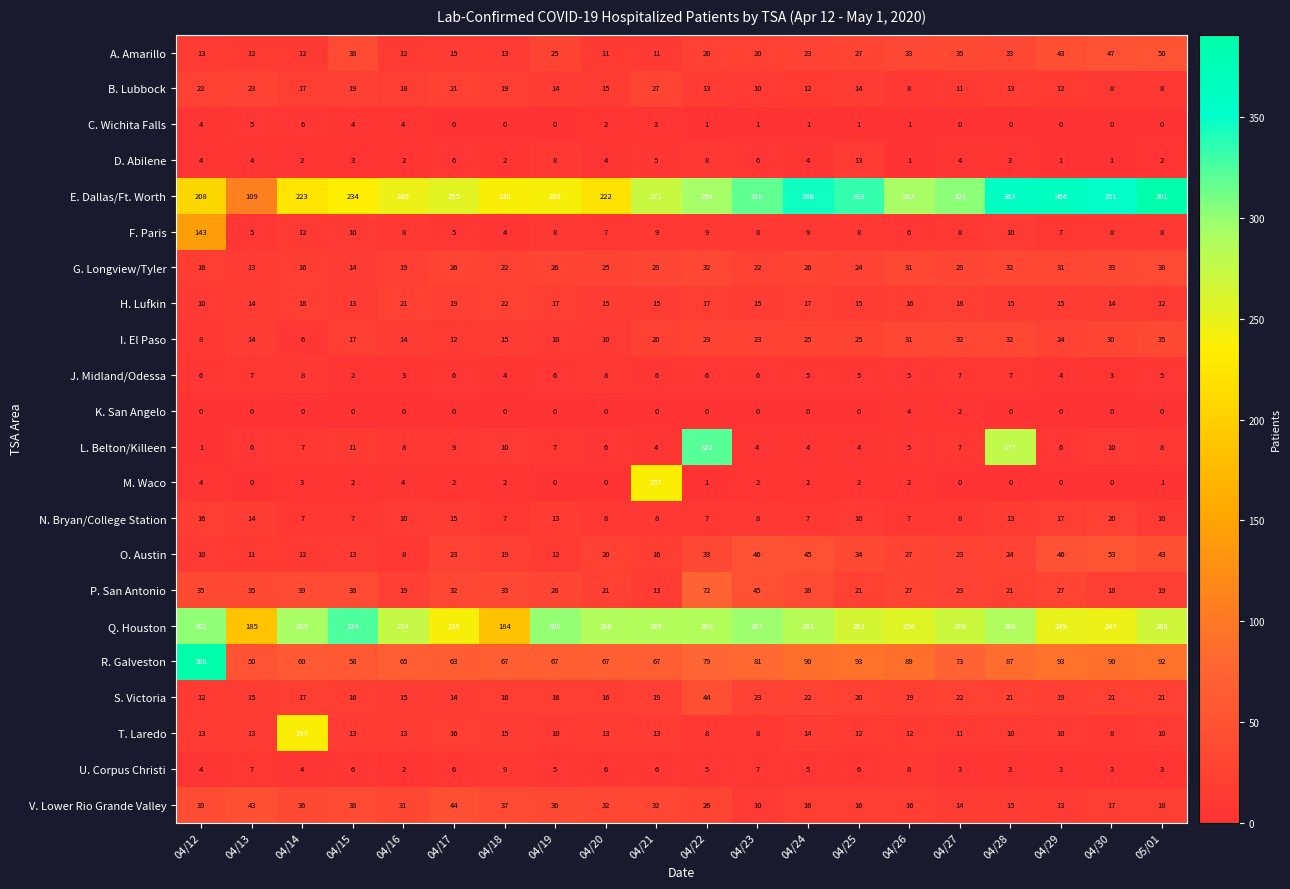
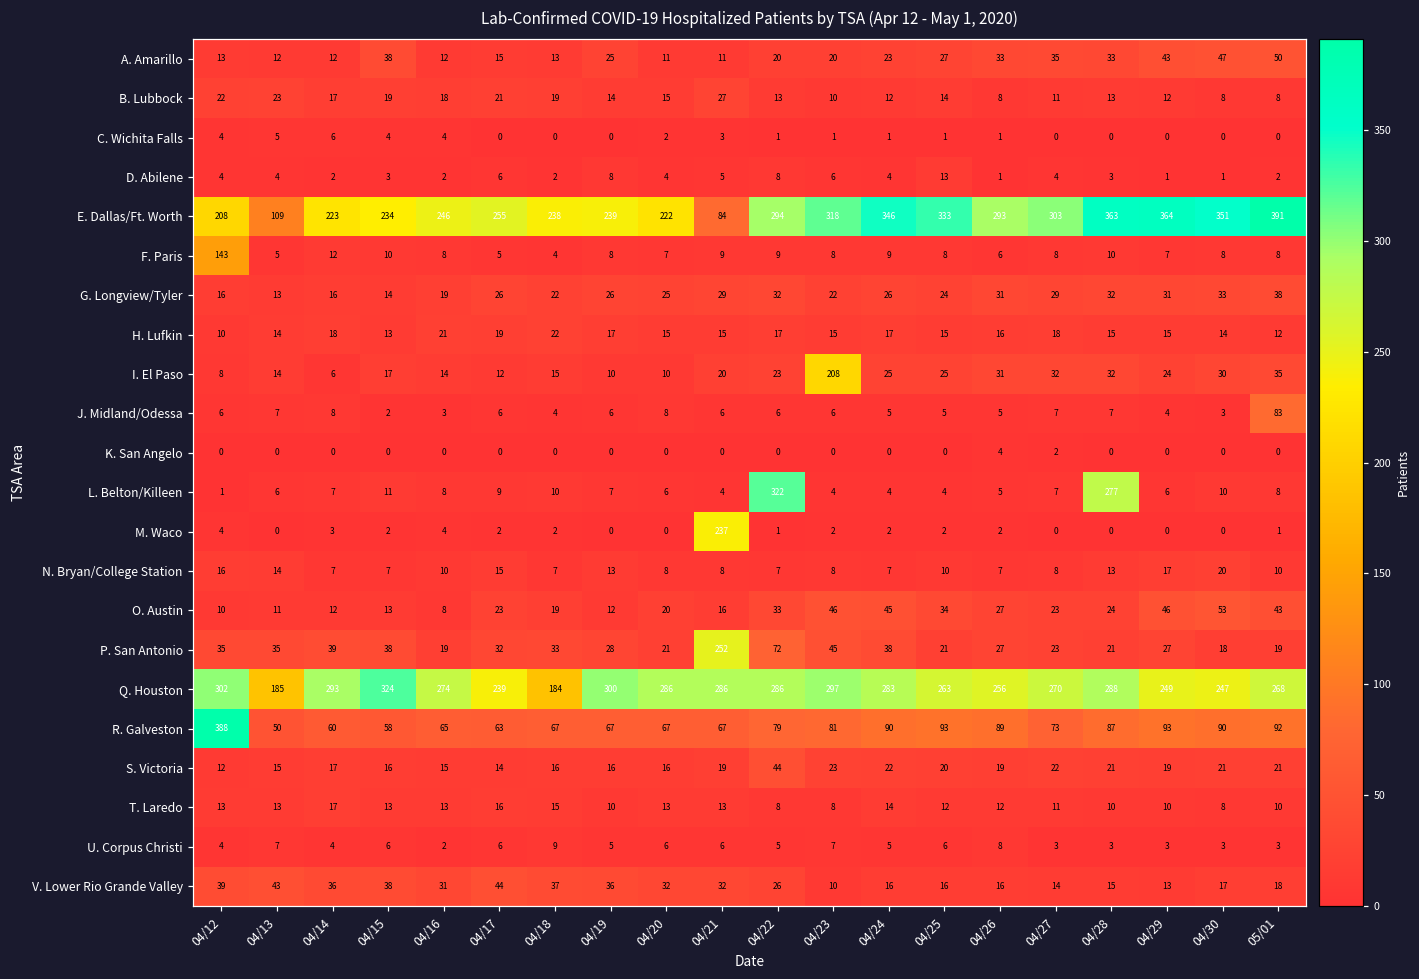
  {
    "E. Dallas/Ft. Worth": {
      "04/12": 208,
      "04/13": 109,
      "04/14": 223,
      "04/15": 234,
      "04/16": 246,
      "04/17": 255,
      "04/18": 238,
      "04/19": 239,
      "04/20": 222,
-     "04/21": 271,
+     "04/21": 84,
      "04/22": 294,
      "04/23": 318,
      "04/24": 346,
      "04/25": 333,
      "04/26": 293,
      "04/27": 303,
      "04/28": 363,
      "04/29": 364,
      "04/30": 351,
      "05/01": 391
    },
    "I. El Paso": {
      "04/12": 8,
      "04/13": 14,
      "04/14": 6,
      "04/15": 17,
      "04/16": 14,
      "04/17": 12,
      "04/18": 15,
      "04/19": 10,
      "04/20": 10,
      "04/21": 20,
      "04/22": 23,
-     "04/23": 23,
+     "04/23": 208,
      "04/24": 25,
      "04/25": 25,
      "04/26": 31,
      "04/27": 32,
      "04/28": 32,
      "04/29": 24,
      "04/30": 30,
      "05/01": 35
    },
    "J. Midland/Odessa": {
      "04/12": 6,
      "04/13": 7,
      "04/14": 8,
      "04/15": 2,
      "04/16": 3,
      "04/17": 6,
      "04/18": 4,
      "04/19": 6,
      "04/20": 8,
      "04/21": 6,
      "04/22": 6,
      "04/23": 6,
      "04/24": 5,
      "04/25": 5,
      "04/26": 5,
      "04/27": 7,
      "04/28": 7,
      "04/29": 4,
      "04/30": 3,
-     "05/01": 5
+     "05/01": 83
    },
    "P. San Antonio": {
      "04/12": 35,
      "04/13": 35,
      "04/14": 39,
      "04/15": 38,
      "04/16": 19,
      "04/17": 32,
      "04/18": 33,
      "04/19": 28,
      "04/20": 21,
-     "04/21": 13,
+     "04/21": 252,
      "04/22": 72,
      "04/23": 45,
      "04/24": 38,
      "04/25": 21,
      "04/26": 27,
      "04/27": 23,
      "04/28": 21,
      "04/29": 27,
      "04/30": 18,
      "05/01": 19
    },
    "T. Laredo": {
      "04/12": 13,
      "04/13": 13,
-     "04/14": 237,
+     "04/14": 17,
      "04/15": 13,
      "04/16": 13,
      "04/17": 16,
      "04/18": 15,
      "04/19": 10,
      "04/20": 13,
      "04/21": 13,
      "04/22": 8,
      "04/23": 8,
      "04/24": 14,
      "04/25": 12,
      "04/26": 12,
      "04/27": 11,
      "04/28": 10,
      "04/29": 10,
      "04/30": 8,
      "05/01": 10
    }
  }
